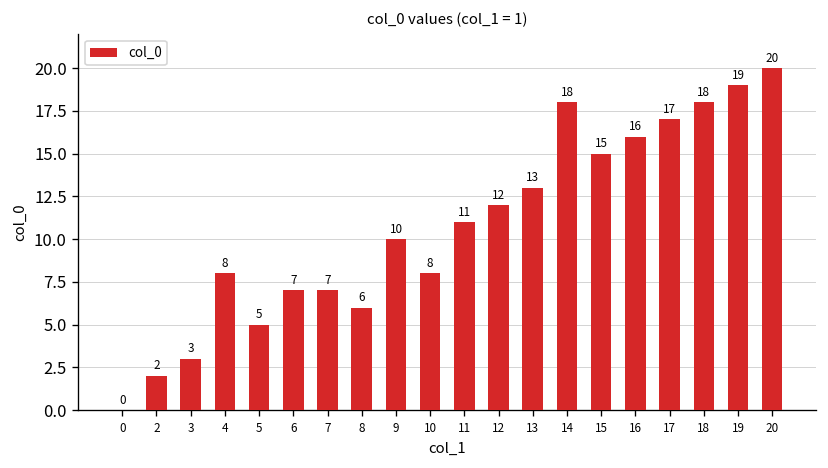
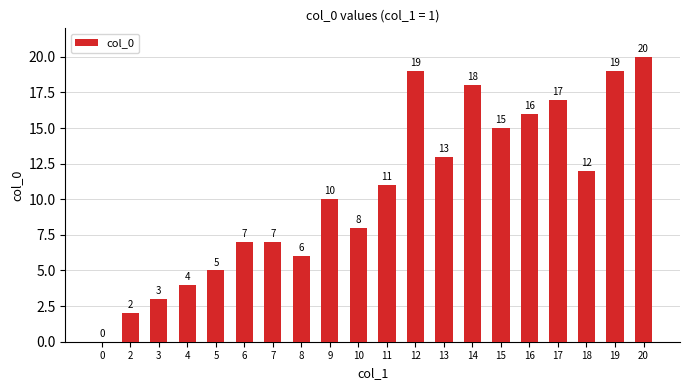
  {
    "0": 0,
    "2": 2,
    "3": 3,
-   "4": 8,
+   "4": 4,
    "5": 5,
    "6": 7,
    "7": 7,
    "8": 6,
    "9": 10,
    "10": 8,
    "11": 11,
-   "12": 12,
+   "12": 19,
    "13": 13,
    "14": 18,
    "15": 15,
    "16": 16,
    "17": 17,
-   "18": 18,
+   "18": 12,
    "19": 19,
    "20": 20
  }
